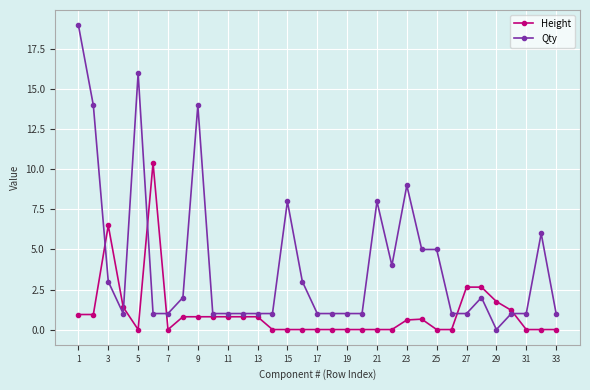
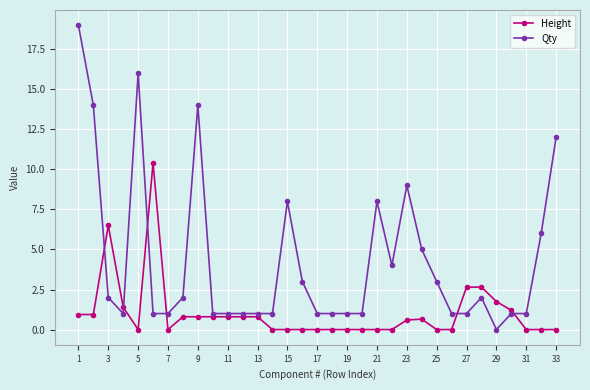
  {
    "Height": {
      "1": 1,
      "3": 6.5,
      "5": 0,
      "7": 0,
      "9": 0.8,
      "11": 0.8,
      "13": 0.8,
      "15": 0,
      "17": 0,
      "19": 0,
      "21": 0,
      "23": 0.6,
      "25": 0,
      "27": 2.7,
      "29": 1.8,
      "31": 0,
      "33": 0
    },
    "Qty": {
      "1": 19,
-     "3": 3,
+     "3": 2,
      "5": 16,
      "7": 1,
      "9": 14,
      "11": 1,
      "13": 1,
      "15": 8,
      "17": 1,
      "19": 1,
      "21": 8,
      "23": 9,
-     "25": 5,
+     "25": 3,
      "27": 1,
      "29": 0,
      "31": 1,
-     "33": 1
+     "33": 12
    }
  }
